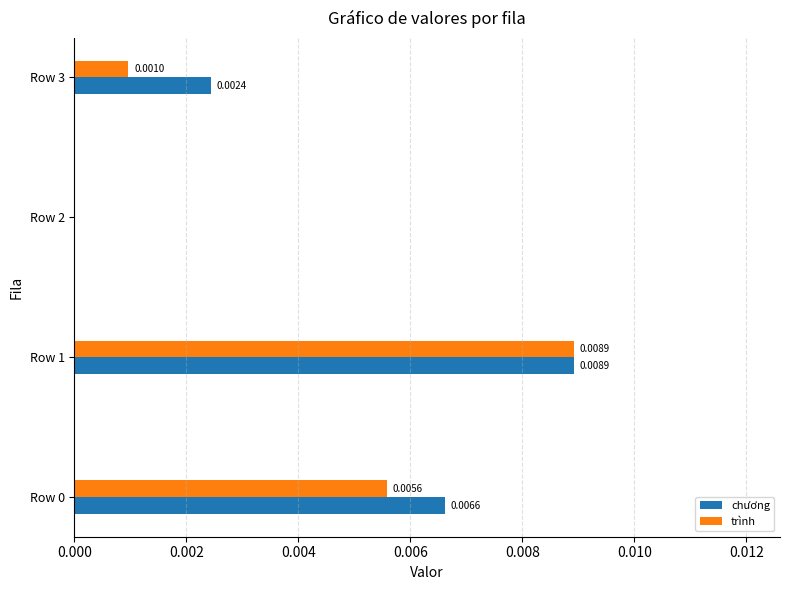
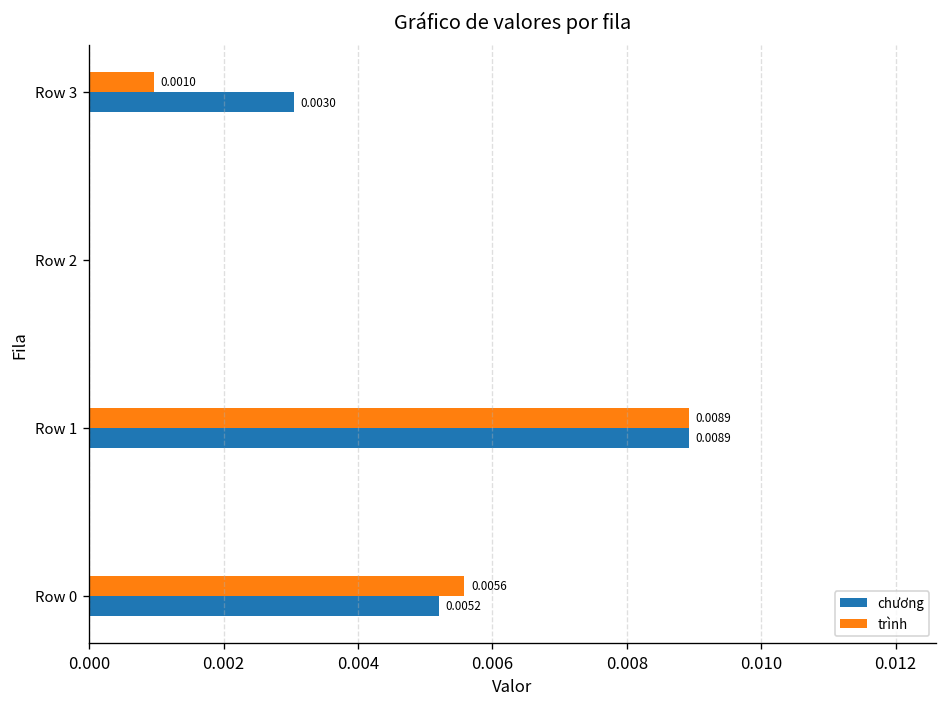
  {
    "chương": {
-     "Row 3": 0.0024,
+     "Row 3": 0.0030,
      "Row 1": 0.0089,
-     "Row 0": 0.0066
+     "Row 0": 0.0052
    },
    "trình": {
      "Row 3": 0.0010,
      "Row 1": 0.0089,
      "Row 0": 0.0056
    }
  }
